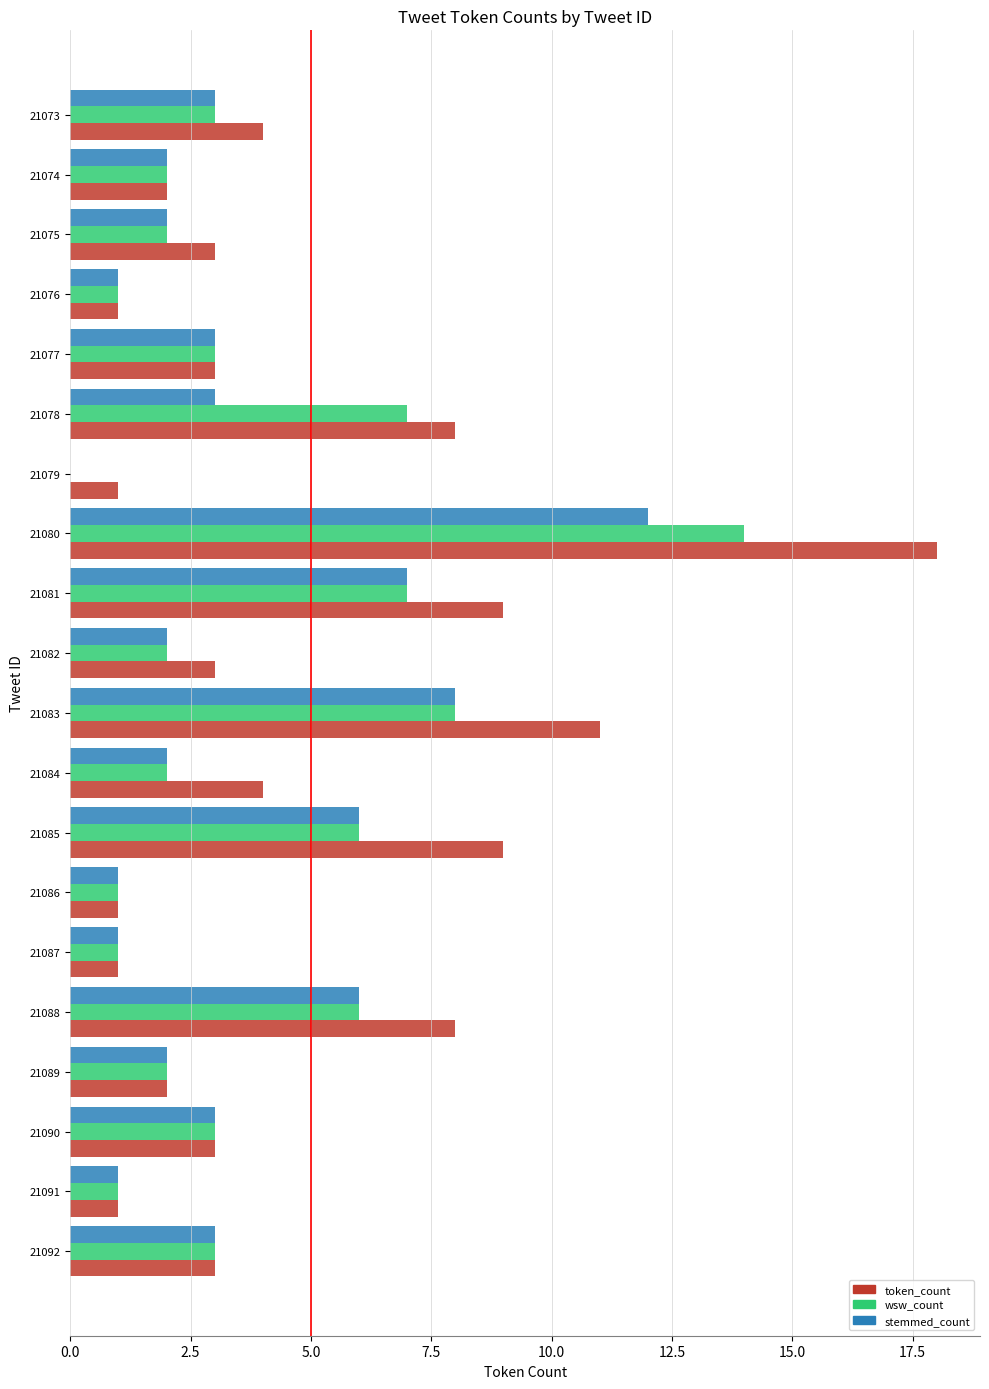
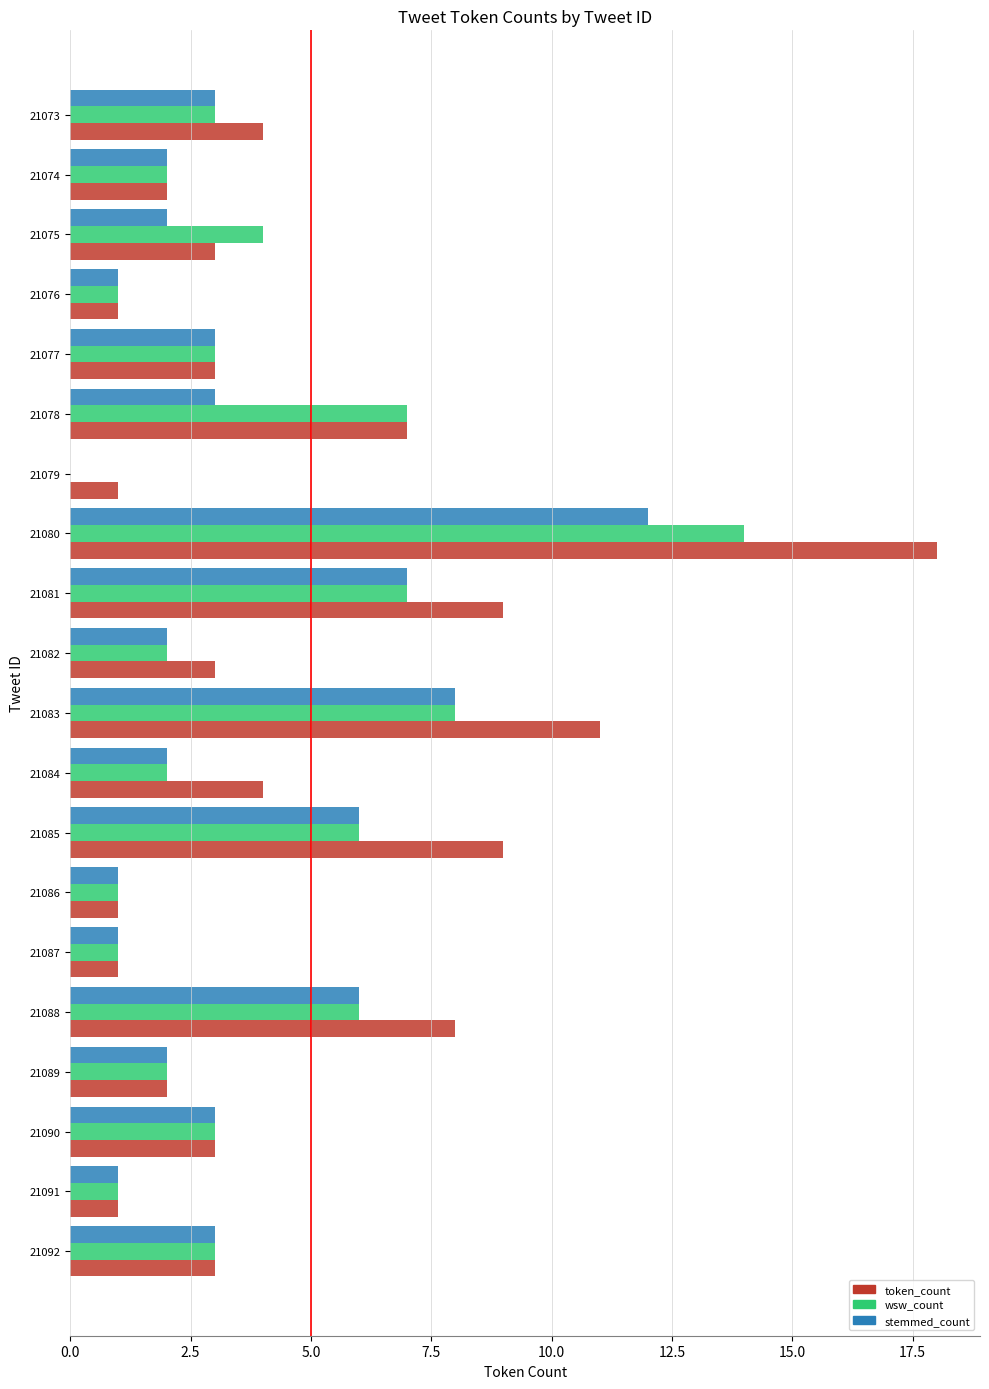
  {
    "token_count": {
      "21073": 4,
      "21074": 2,
      "21075": 3,
      "21076": 1,
      "21077": 3,
-     "21078": 8,
+     "21078": 7,
      "21079": 1,
      "21080": 18,
      "21081": 9,
      "21082": 3,
      "21083": 11,
      "21084": 4,
      "21085": 9,
      "21086": 1,
      "21087": 1,
      "21088": 8,
      "21089": 2,
      "21090": 3,
      "21091": 1,
      "21092": 3
    },
    "wsw_count": {
      "21073": 3,
      "21074": 2,
-     "21075": 2,
+     "21075": 4,
      "21076": 1,
      "21077": 3,
      "21078": 7,
      "21079": 0,
      "21080": 14,
      "21081": 7,
      "21082": 2,
      "21083": 8,
      "21084": 2,
      "21085": 6,
      "21086": 1,
      "21087": 1,
      "21088": 6,
      "21089": 2,
      "21090": 3,
      "21091": 1,
      "21092": 3
    },
    "stemmed_count": {
      "21073": 3,
      "21074": 2,
      "21075": 2,
      "21076": 1,
      "21077": 3,
      "21078": 3,
      "21079": 0,
      "21080": 12,
      "21081": 7,
      "21082": 2,
      "21083": 8,
      "21084": 2,
      "21085": 6,
      "21086": 1,
      "21087": 1,
      "21088": 6,
      "21089": 2,
      "21090": 3,
      "21091": 1,
      "21092": 3
    }
  }
